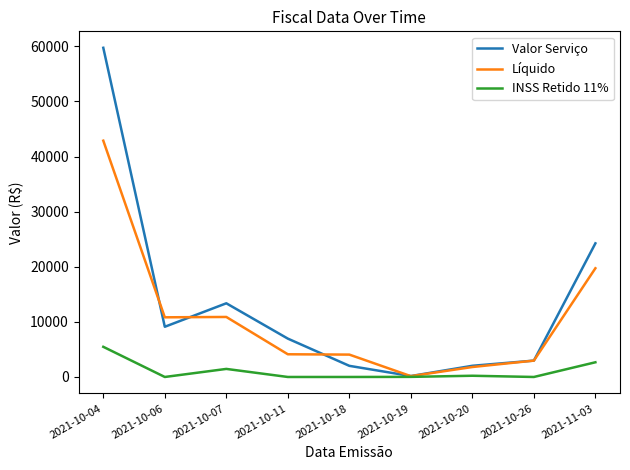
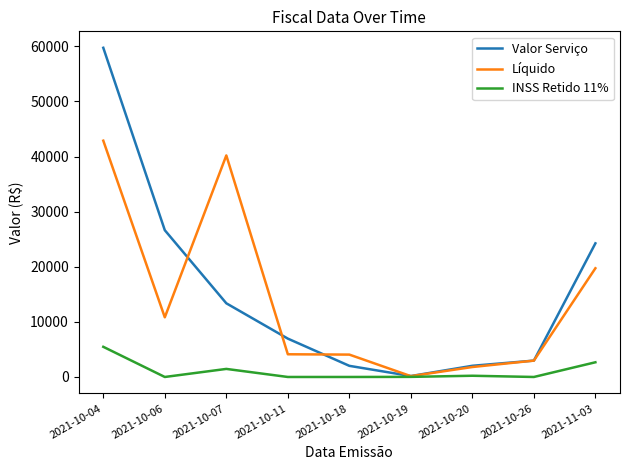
  {
    "Valor Serviço": {
      "2021-10-04": 60000,
-     "2021-10-06": 9000,
+     "2021-10-06": 27000,
      "2021-10-07": 13000,
      "2021-10-11": 7000,
      "2021-10-18": 2000,
      "2021-11-03": 24000
    },
    "Líquido": {
      "2021-10-04": 43000,
      "2021-10-06": 11000,
-     "2021-10-07": 11000,
+     "2021-10-07": 40000,
      "2021-10-11": 4000,
      "2021-10-18": 4000,
      "2021-11-03": 20000
    },
    "INSS Retido 11%": {
      "2021-10-04": 5000,
      "2021-10-06": 0,
      "2021-10-07": 1000,
      "2021-10-11": 0,
      "2021-10-18": 0,
      "2021-10-20": 0,
      "2021-10-26": 0,
      "2021-11-03": 3000
    }
  }
